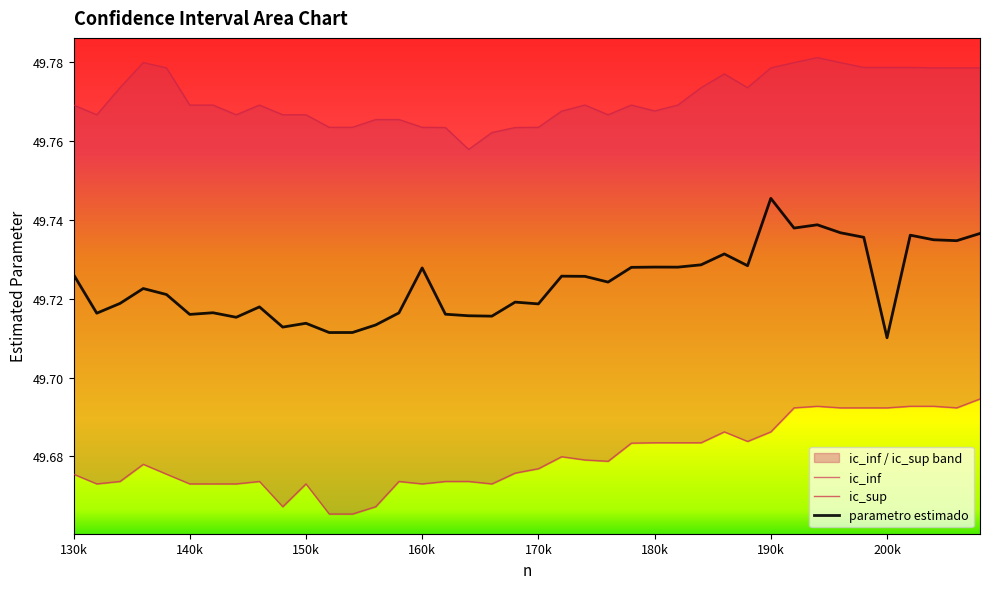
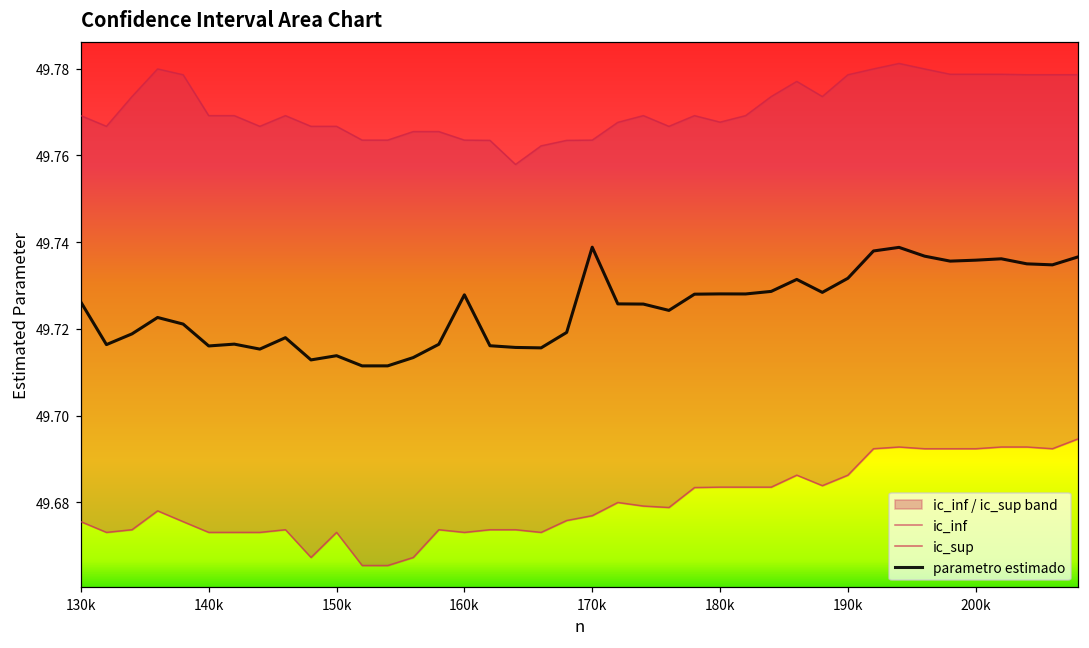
  {
    "parametro estimado": {
      "130k": 49.726,
      "140k": 49.716,
      "150k": 49.714,
      "160k": 49.728,
-     "170k": 49.719,
+     "170k": 49.739,
      "180k": 49.728,
-     "190k": 49.745,
-     "200k": 49.710
+     "190k": 49.732,
+     "200k": 49.736
    }
  }
